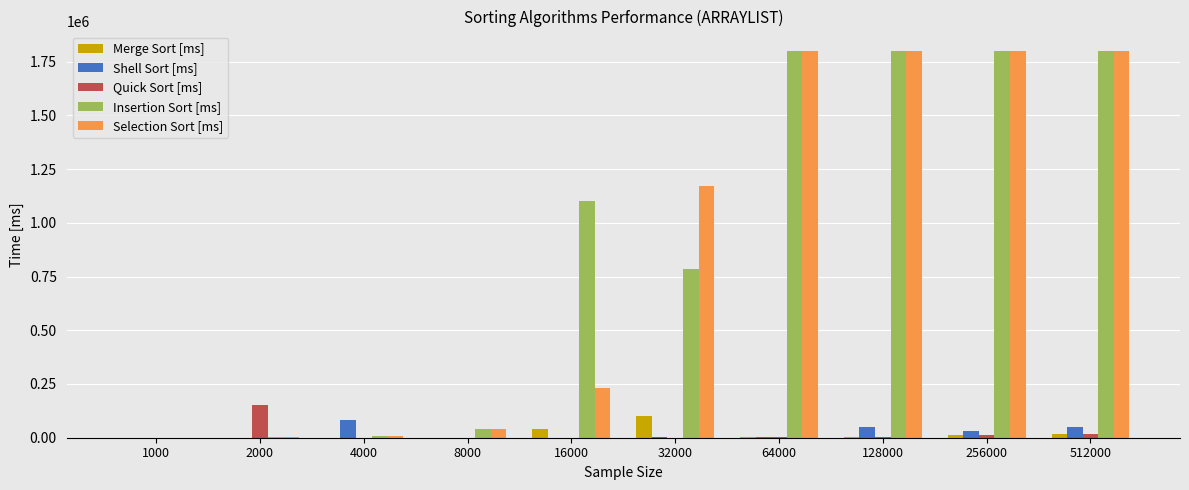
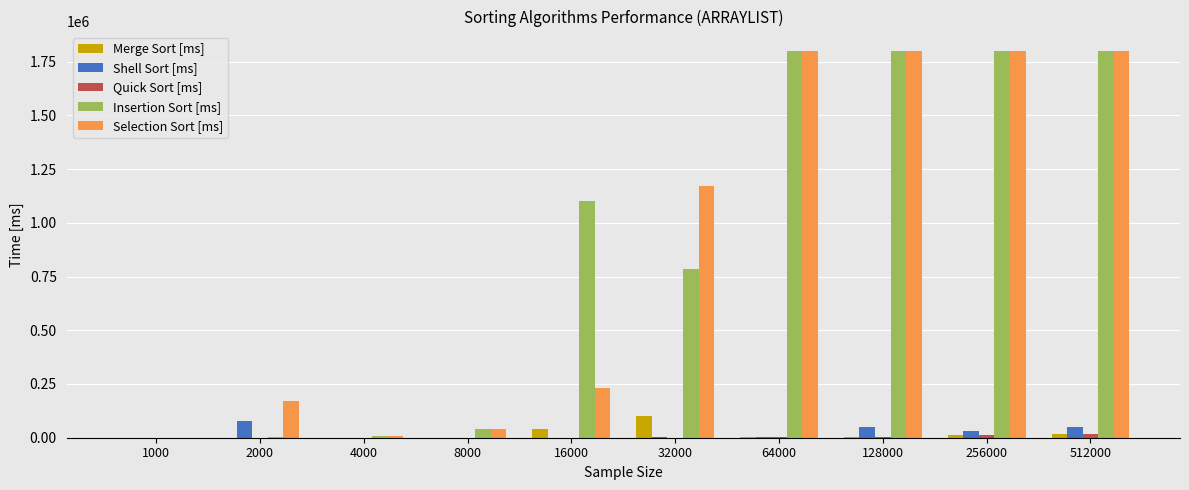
  {
    "Merge Sort [ms]": {
      "16000": 40000,
      "32000": 100000,
      "512000": 20000
    },
    "Shell Sort [ms]": {
-     "2000": 0,
-     "4000": 80000,
+     "2000": 80000,
+     "4000": 0,
      "128000": 50000,
      "256000": 30000,
      "512000": 50000
    },
    "Quick Sort [ms]": {
-     "2000": 150000,
+     "2000": 0,
      "512000": 20000
    },
    "Insertion Sort [ms]": {
      "8000": 40000,
      "16000": 1100000,
      "32000": 780000,
      "64000": 1800000,
      "128000": 1800000,
      "256000": 1800000,
      "512000": 1800000
    },
    "Selection Sort [ms]": {
-     "2000": 0,
+     "2000": 170000,
      "8000": 40000,
      "16000": 230000,
      "32000": 1170000,
      "64000": 1800000,
      "128000": 1800000,
      "256000": 1800000,
      "512000": 1800000
    }
  }
